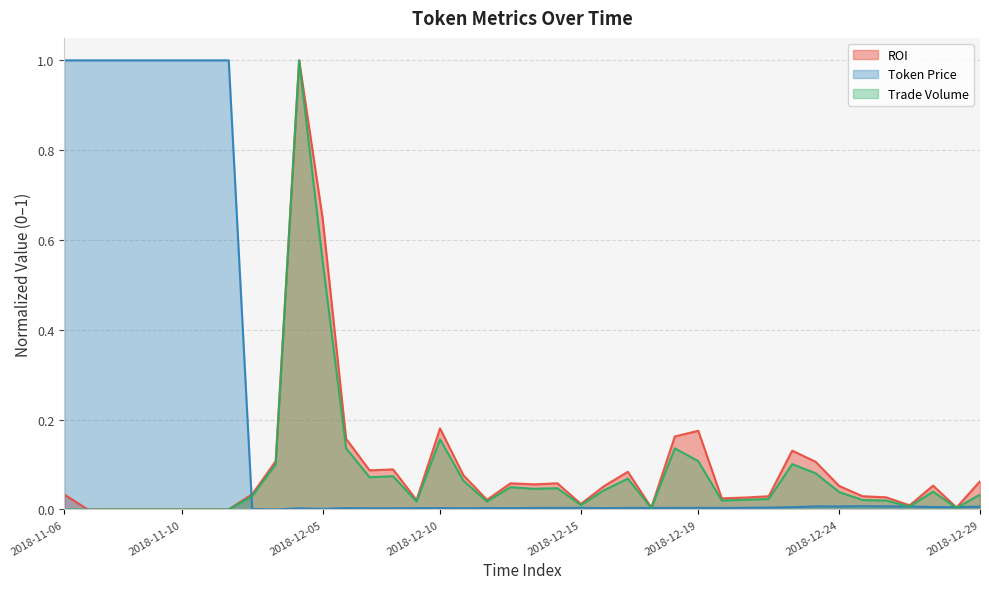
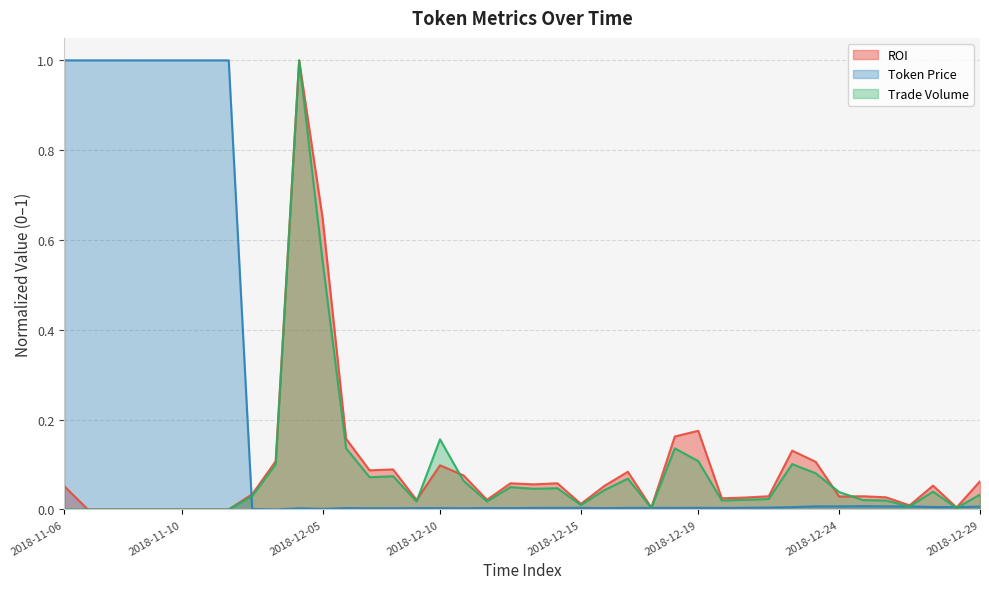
  {
    "ROI": {
-     "2018-11-06": 0.03,
+     "2018-11-06": 0.05,
      "2018-12-05": 0.65,
-     "2018-12-10": 0.18,
+     "2018-12-10": 0.10,
      "2018-12-19": 0.18,
-     "2018-12-24": 0.05,
+     "2018-12-24": 0.03,
      "2018-12-29": 0.06
    }
  }
